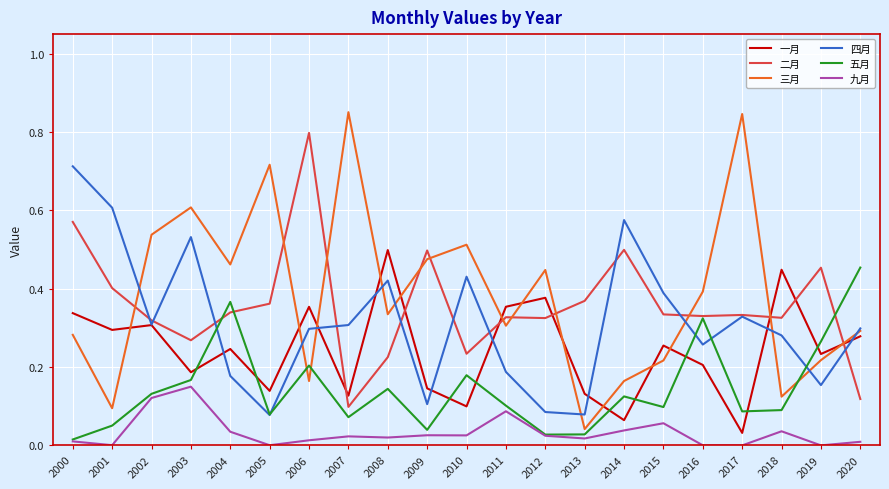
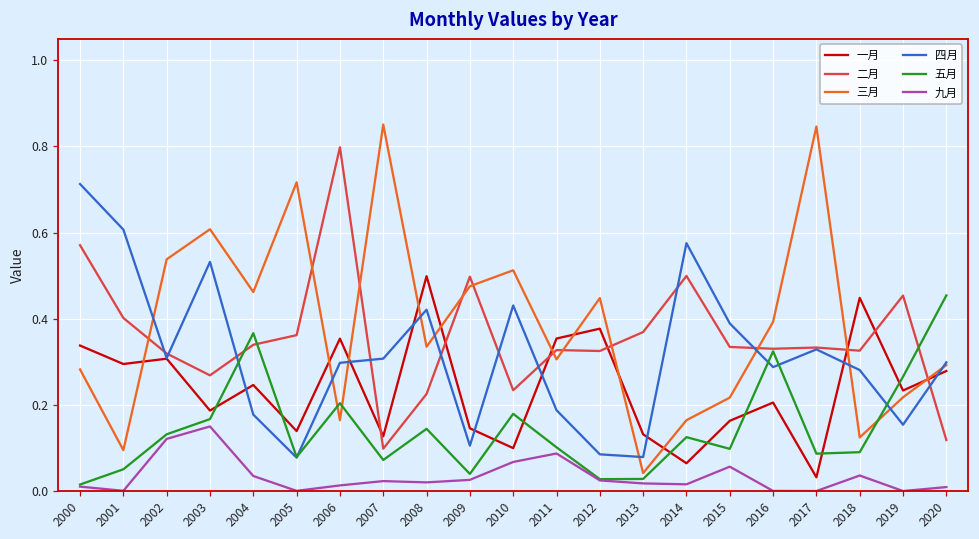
  {
    "一月": {
      "2000": 0.34,
      "2001": 0.29,
      "2003": 0.19,
      "2004": 0.25,
      "2005": 0.14,
      "2006": 0.35,
      "2007": 0.13,
      "2008": 0.50,
      "2009": 0.15,
      "2010": 0.10,
      "2011": 0.35,
      "2012": 0.38,
      "2013": 0.13,
      "2014": 0.06,
-     "2015": 0.25,
+     "2015": 0.16,
      "2016": 0.21,
      "2017": 0.03,
      "2018": 0.45,
      "2019": 0.23,
      "2020": 0.28
    },
    "四月": {
      "2000": 0.71,
      "2001": 0.61,
      "2003": 0.53,
      "2004": 0.18,
      "2006": 0.30,
      "2007": 0.31,
      "2008": 0.42,
      "2009": 0.11,
      "2010": 0.43,
      "2011": 0.19,
      "2012": 0.09,
      "2013": 0.08,
      "2014": 0.58,
      "2015": 0.39,
-     "2016": 0.26,
+     "2016": 0.29,
      "2018": 0.28,
      "2019": 0.15
    },
    "五月": {
      "2001": 0.05,
      "2002": 0.13,
      "2003": 0.17,
      "2004": 0.37,
      "2006": 0.20,
      "2007": 0.07,
      "2008": 0.14,
      "2009": 0.04,
      "2010": 0.18,
      "2011": 0.10,
      "2013": 0.03,
      "2014": 0.13,
      "2015": 0.10,
      "2017": 0.09,
      "2018": 0.09,
      "2019": 0.27,
      "2020": 0.45
    },
    "九月": {
      "2001": 0.00,
      "2002": 0.12,
      "2003": 0.15,
      "2004": 0.03,
      "2005": 0.00,
      "2006": 0.01,
      "2007": 0.02,
      "2008": 0.02,
      "2009": 0.03,
-     "2010": 0.03,
+     "2010": 0.07,
      "2011": 0.09,
      "2013": 0.02,
-     "2014": 0.04,
+     "2014": 0.02,
      "2015": 0.06,
      "2016": 0.00,
      "2017": 0.00,
      "2018": 0.04,
      "2019": 0.00,
      "2020": 0.01
    }
  }
